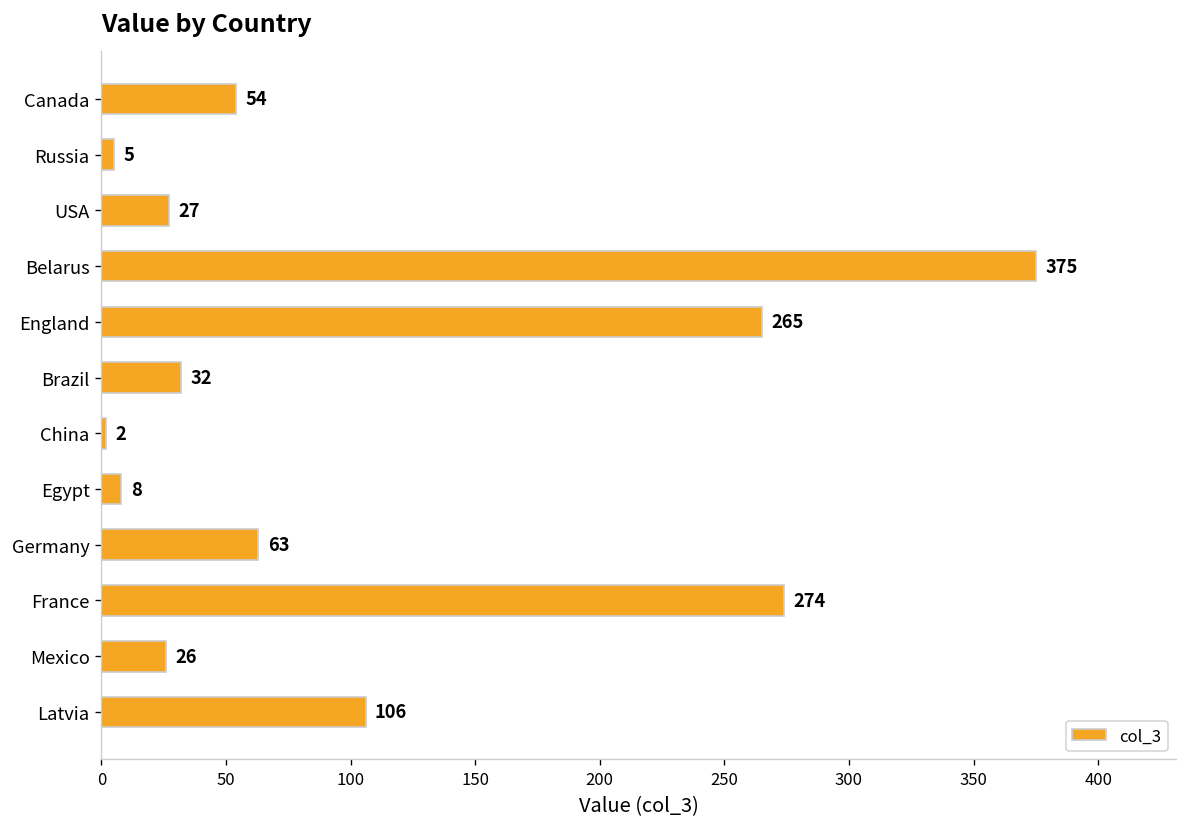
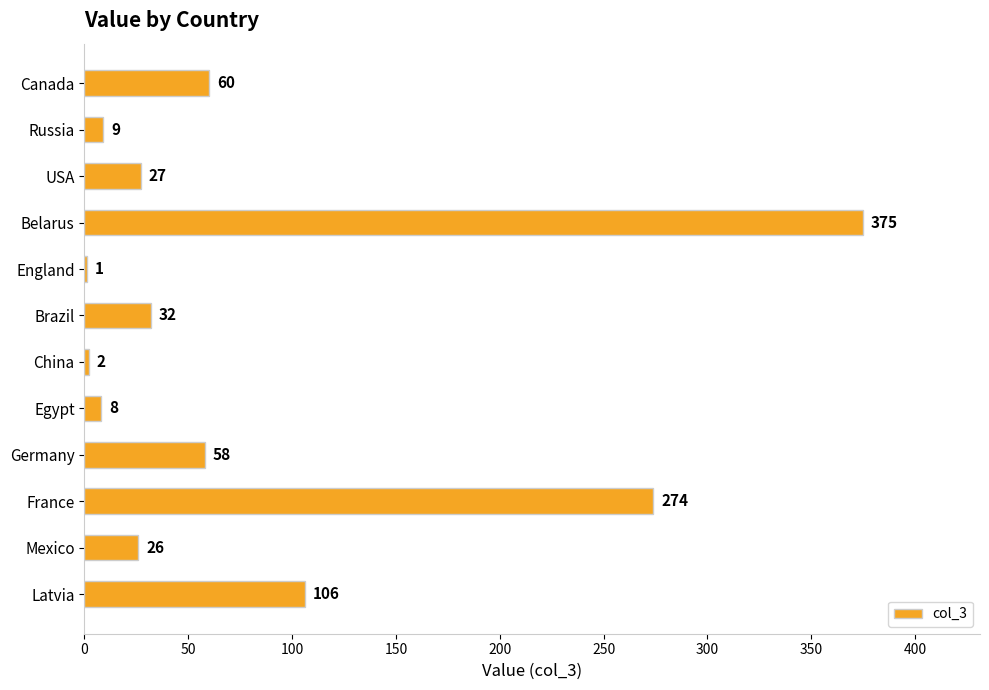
  {
-   "Canada": 54,
-   "Russia": 5,
+   "Canada": 60,
+   "Russia": 9,
    "USA": 27,
    "Belarus": 375,
-   "England": 265,
+   "England": 1,
    "Brazil": 32,
    "China": 2,
    "Egypt": 8,
-   "Germany": 63,
+   "Germany": 58,
    "France": 274,
    "Mexico": 26,
    "Latvia": 106
  }
